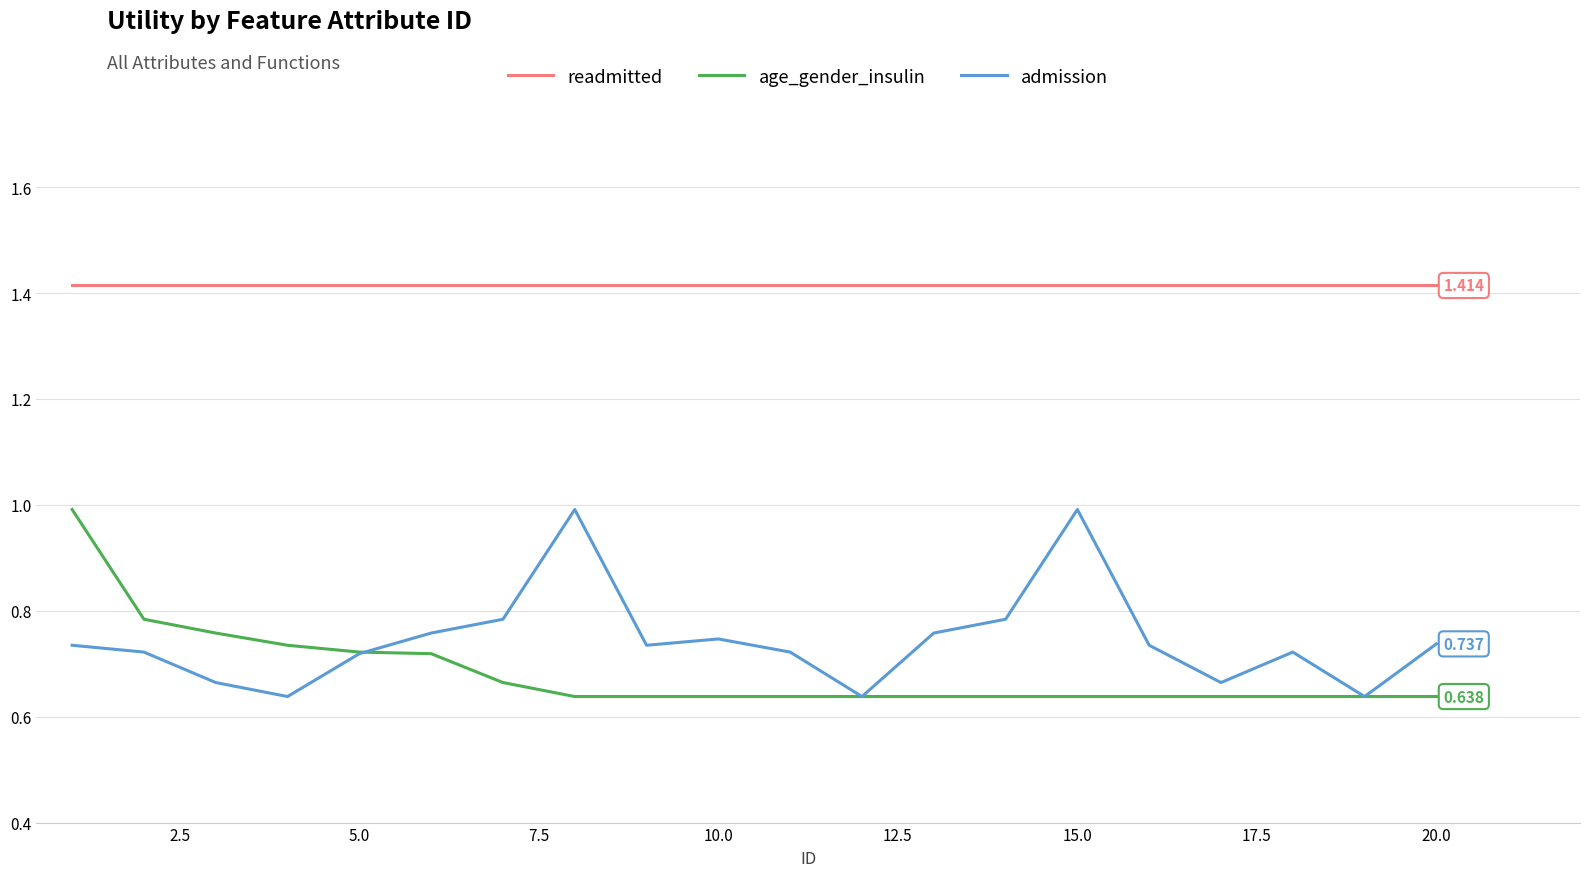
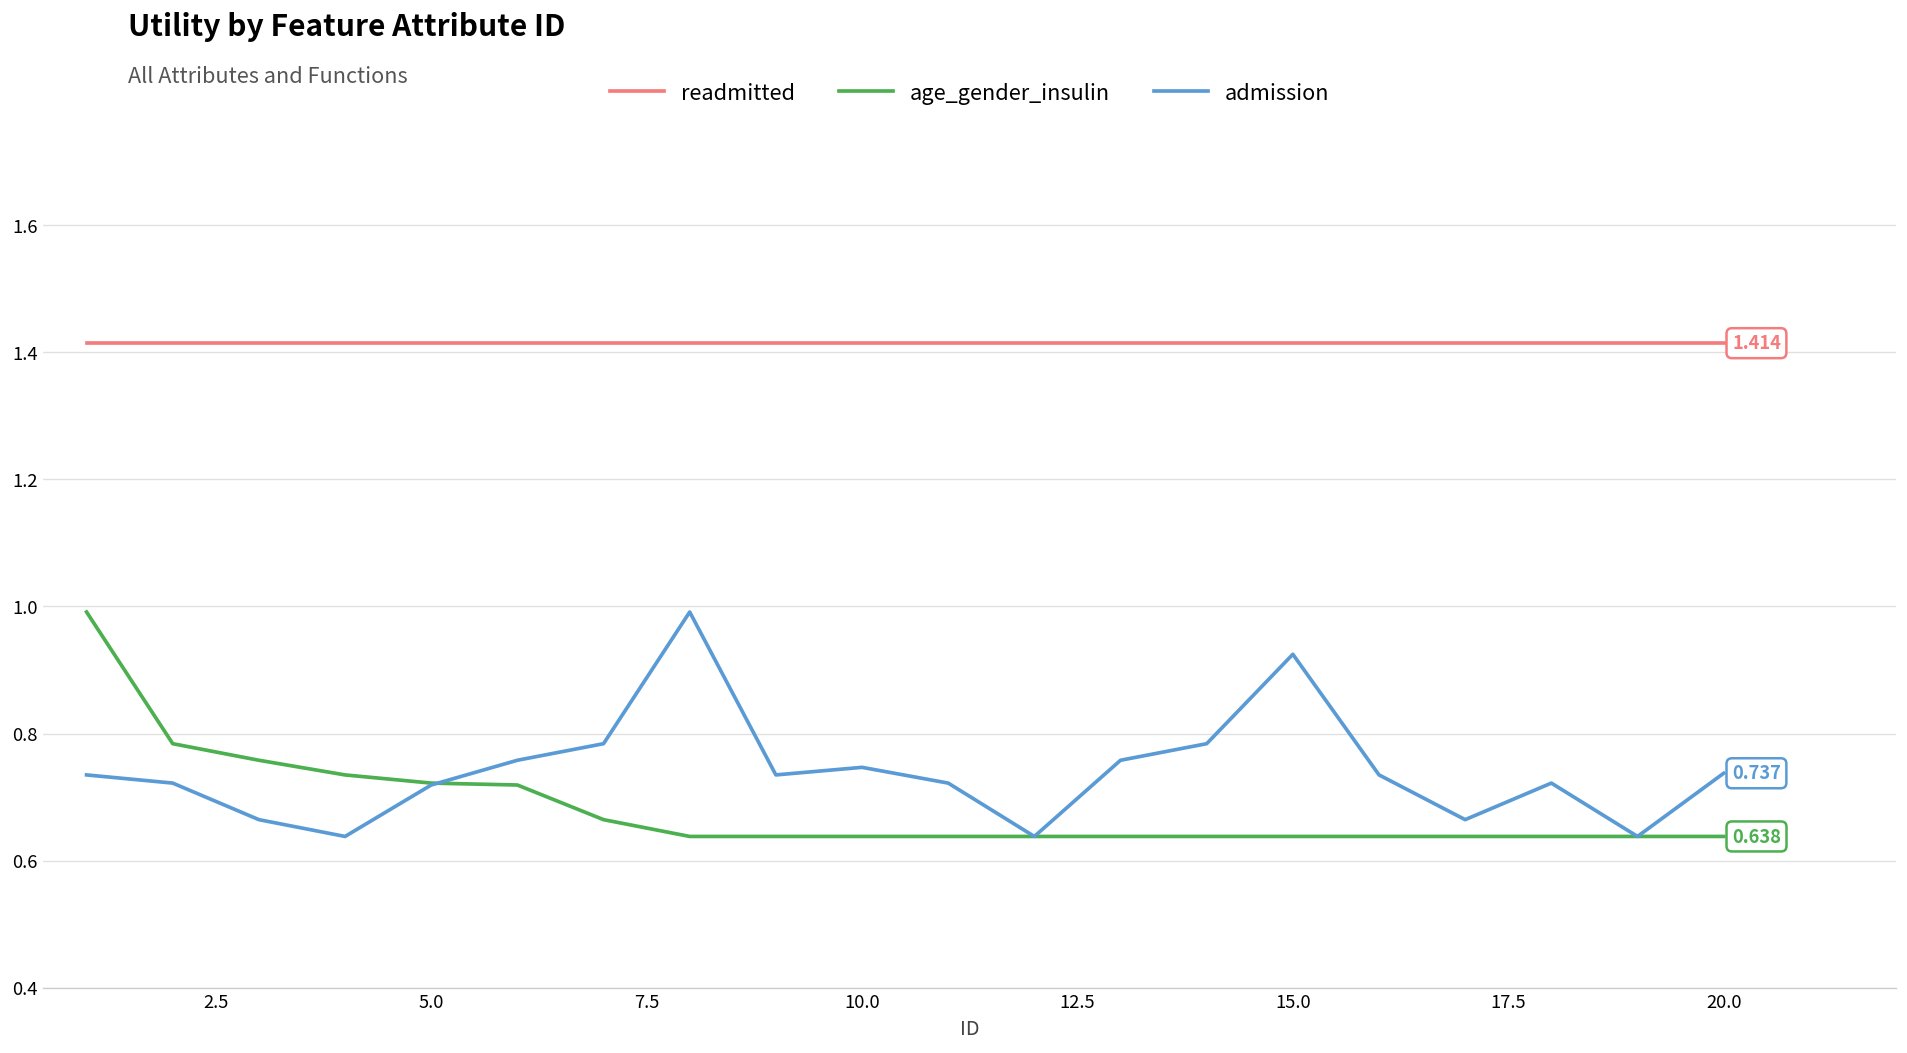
  {
    "readmitted": {
      "5.0": 1.41,
      "10.0": 1.41,
      "15.0": 1.41
    },
    "age_gender_insulin": {
      "10.0": 0.64,
      "15.0": 0.64
    },
    "admission": {
      "10.0": 0.75,
-     "15.0": 0.99
+     "15.0": 0.92
    }
  }
